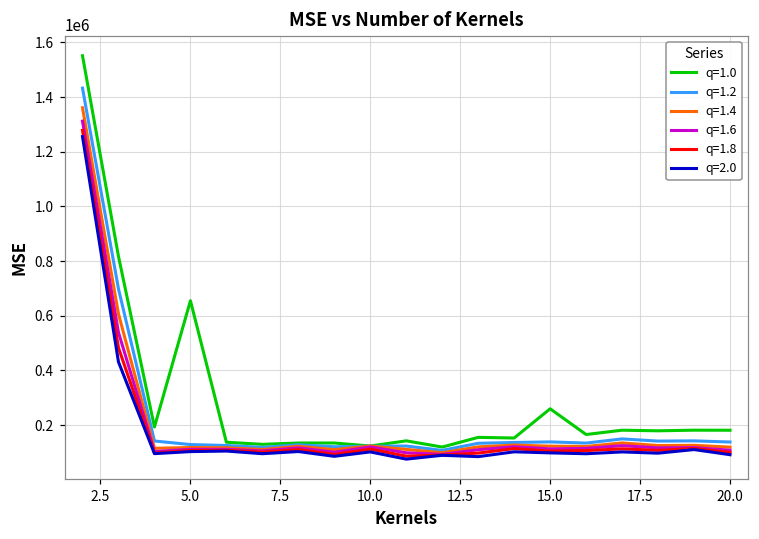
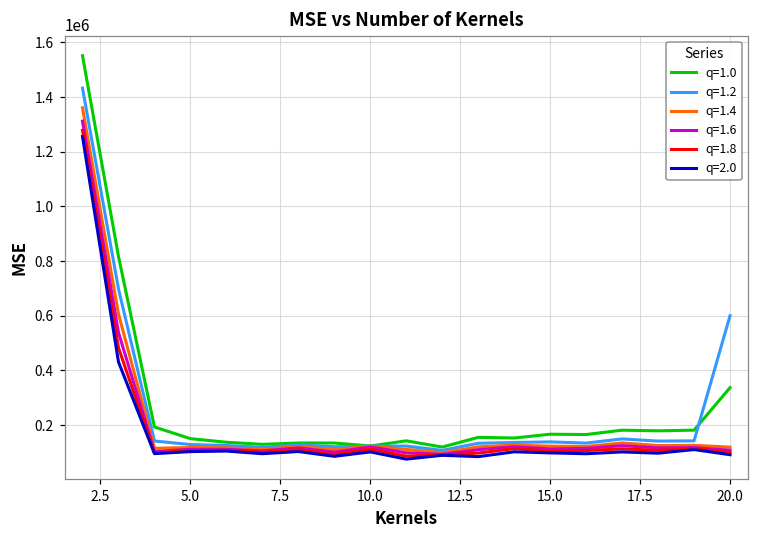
  {
    "q=1.0": {
-     "5.0": 660000,
-     "15.0": 260000,
-     "20.0": 180000
+     "5.0": 150000,
+     "15.0": 170000,
+     "20.0": 340000
    },
    "q=1.2": {
      "5.0": 130000,
      "15.0": 140000,
-     "20.0": 140000
+     "20.0": 600000
    },
    "q=1.4": {
      "20.0": 120000
    }
  }
